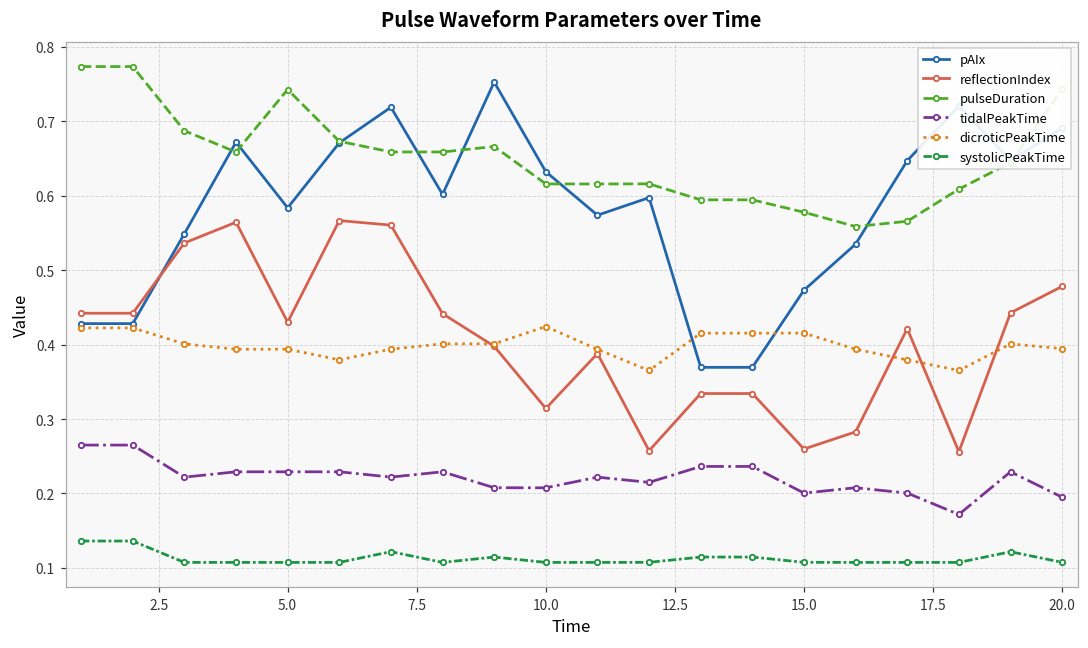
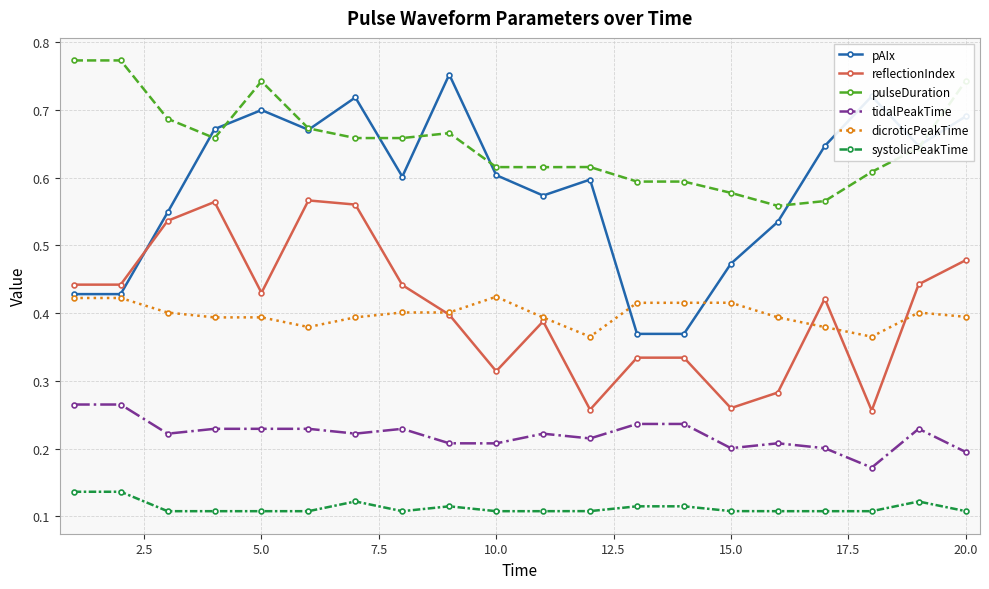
  {
    "pAIx": {
-     "5.0": 0.58,
-     "10.0": 0.63,
+     "5.0": 0.70,
+     "10.0": 0.60,
      "15.0": 0.47
    },
    "reflectionIndex": {
      "5.0": 0.43,
      "10.0": 0.31,
      "15.0": 0.26,
      "20.0": 0.48
    },
    "pulseDuration": {
      "5.0": 0.74,
      "10.0": 0.62,
      "15.0": 0.58
    },
    "tidalPeakTime": {
      "5.0": 0.23,
      "10.0": 0.21,
      "15.0": 0.20,
      "20.0": 0.19
    },
    "dicroticPeakTime": {
      "5.0": 0.39,
      "10.0": 0.42,
      "15.0": 0.42,
      "20.0": 0.39
    },
    "systolicPeakTime": {
      "5.0": 0.11,
      "10.0": 0.11,
      "15.0": 0.11,
      "20.0": 0.11
    }
  }
